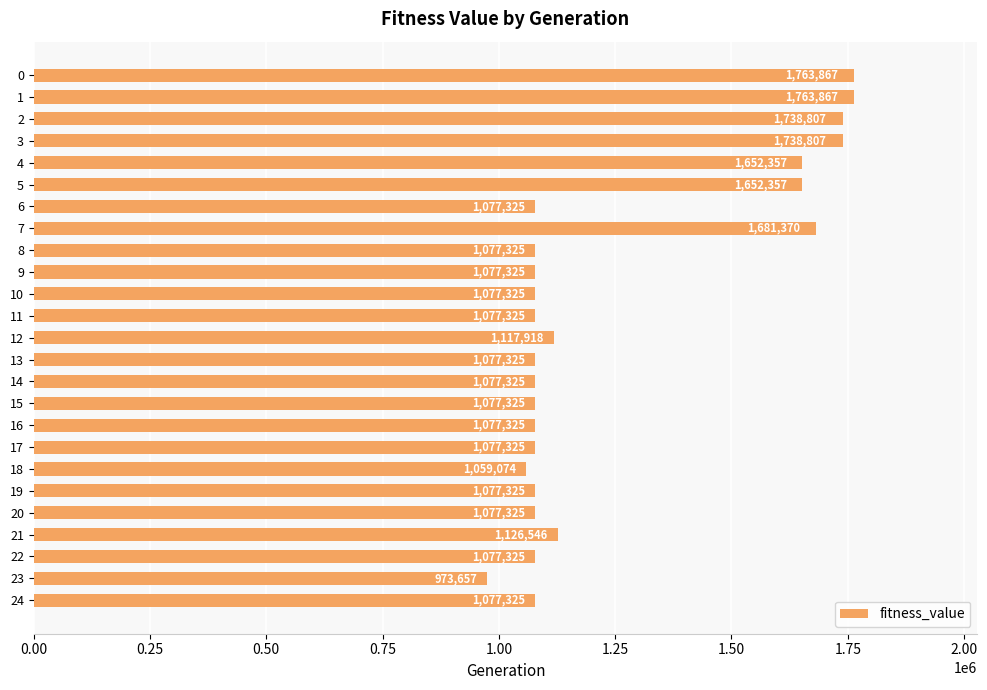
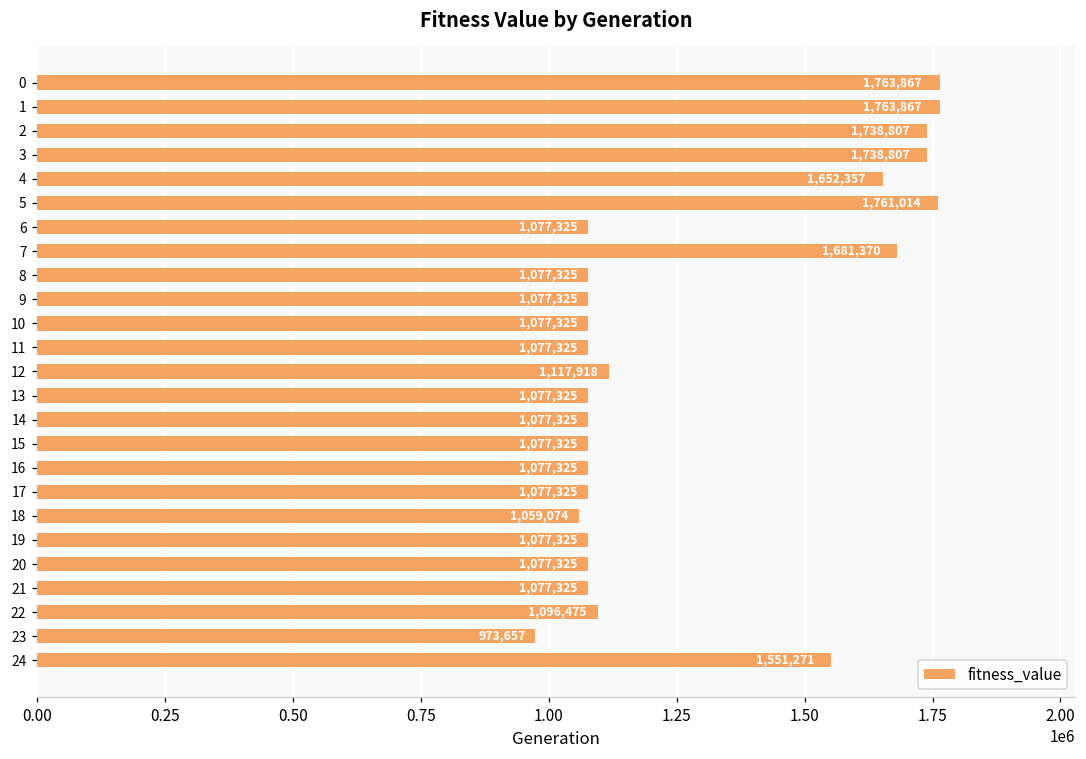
  {
    "0": "1,763,867",
    "1": "1,763,867",
    "2": "1,738,807",
    "3": "1,738,807",
    "4": "1,652,357",
-   "5": "1,652,357",
+   "5": "1,761,014",
    "6": "1,077,325",
    "7": "1,681,370",
    "8": "1,077,325",
    "9": "1,077,325",
    "10": "1,077,325",
    "11": "1,077,325",
    "12": "1,117,918",
    "13": "1,077,325",
    "14": "1,077,325",
    "15": "1,077,325",
    "16": "1,077,325",
    "17": "1,077,325",
    "18": "1,059,074",
    "19": "1,077,325",
    "20": "1,077,325",
-   "21": "1,126,546",
-   "22": "1,077,325",
+   "21": "1,077,325",
+   "22": "1,096,475",
    "23": "973,657",
-   "24": "1,077,325"
+   "24": "1,551,271"
  }
